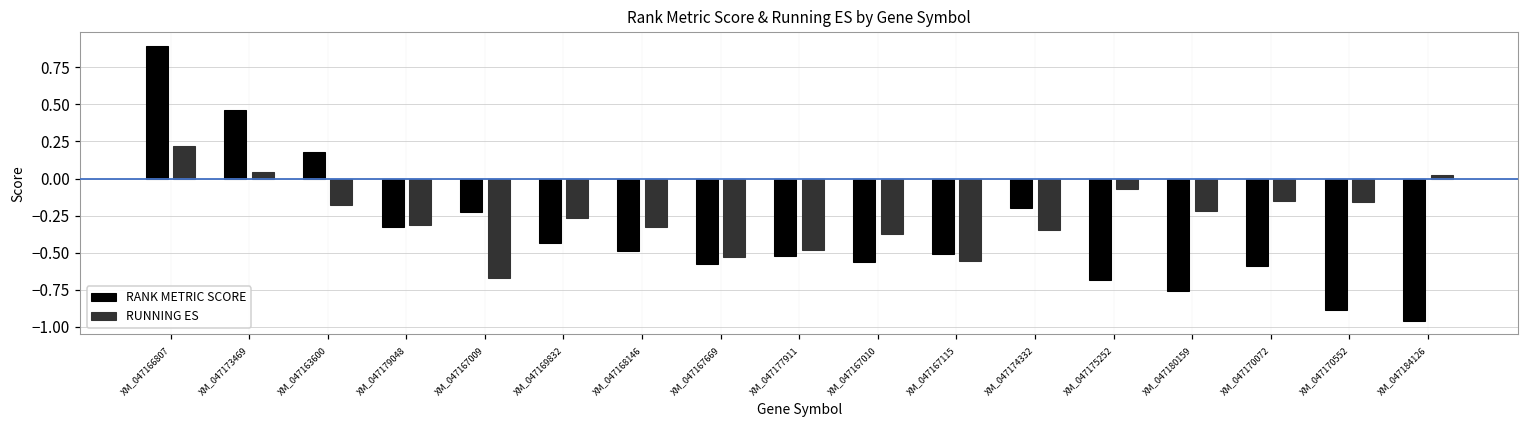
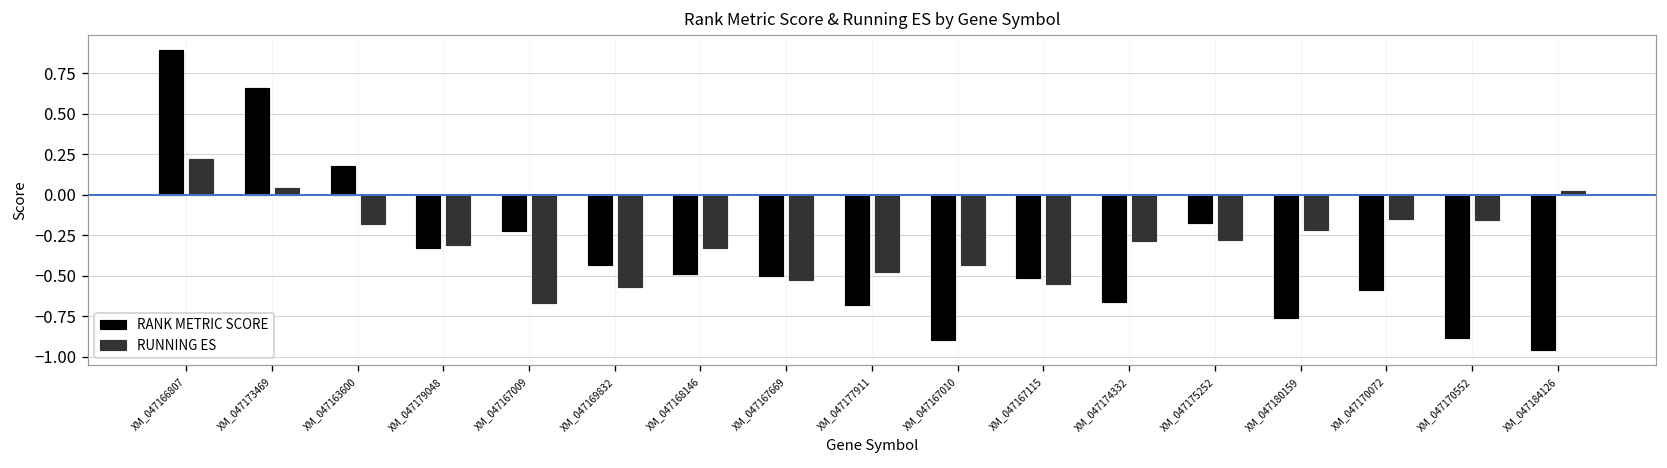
  {
    "RANK METRIC SCORE": {
      "XM_047166807": 0.89,
-     "XM_047173469": 0.46,
+     "XM_047173469": 0.66,
      "XM_047163600": 0.18,
      "XM_047179048": -0.33,
      "XM_047167009": -0.23,
      "XM_047169832": -0.44,
      "XM_047168146": -0.49,
-     "XM_047167669": -0.58,
-     "XM_047177911": -0.53,
-     "XM_047167010": -0.56,
+     "XM_047167669": -0.50,
+     "XM_047177911": -0.68,
+     "XM_047167010": -0.90,
      "XM_047167115": -0.51,
-     "XM_047174332": -0.20,
-     "XM_047175252": -0.69,
+     "XM_047174332": -0.66,
+     "XM_047175252": -0.18,
      "XM_047180159": -0.76,
      "XM_047170072": -0.59,
      "XM_047170552": -0.89,
      "XM_047184126": -0.96
    },
    "RUNNING ES": {
      "XM_047166807": 0.22,
      "XM_047173469": 0.04,
      "XM_047163600": -0.18,
      "XM_047179048": -0.31,
      "XM_047167009": -0.67,
-     "XM_047169832": -0.27,
+     "XM_047169832": -0.57,
      "XM_047168146": -0.33,
      "XM_047167669": -0.53,
      "XM_047177911": -0.48,
-     "XM_047167010": -0.37,
+     "XM_047167010": -0.44,
      "XM_047167115": -0.55,
-     "XM_047174332": -0.35,
-     "XM_047175252": -0.07,
+     "XM_047174332": -0.28,
+     "XM_047175252": -0.28,
      "XM_047180159": -0.22,
      "XM_047170072": -0.15,
      "XM_047170552": -0.16,
      "XM_047184126": 0.02
    }
  }
